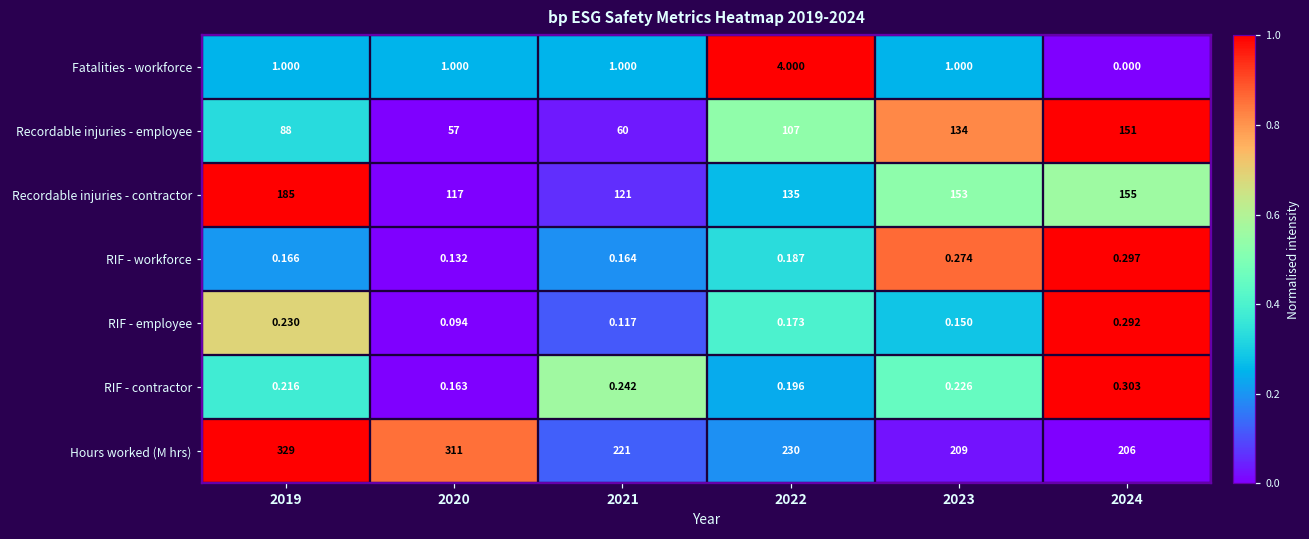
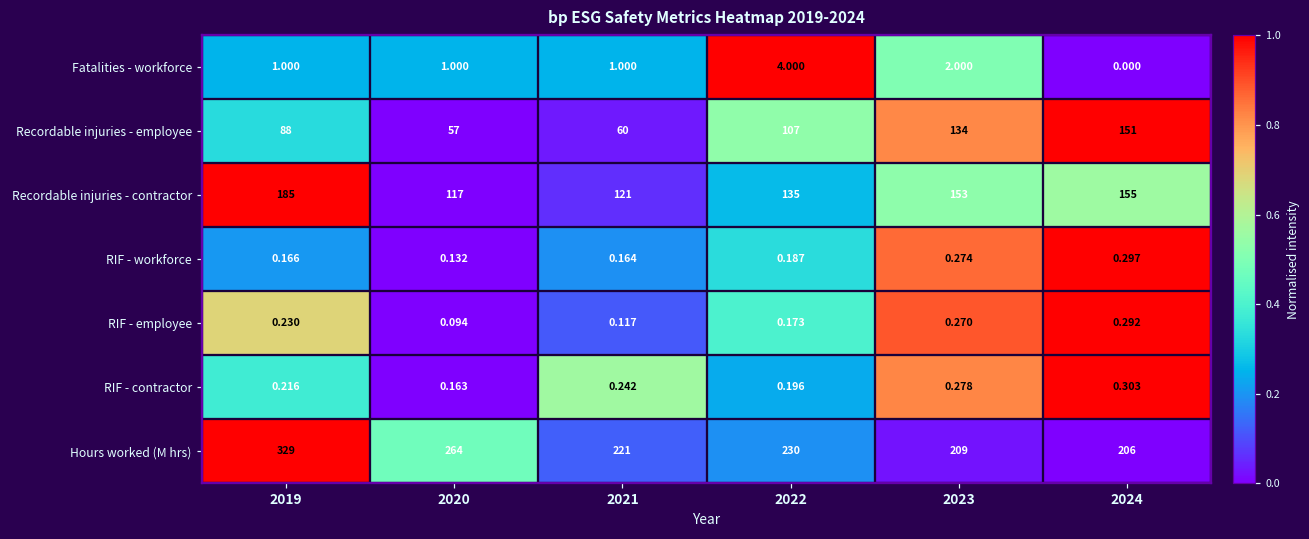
  {
    "Fatalities - workforce": {
      "2019": 1.000,
      "2020": 1.000,
      "2021": 1.000,
      "2022": 4.000,
-     "2023": 1.000,
+     "2023": 2.000,
      "2024": 0.000
    },
    "Recordable injuries - employee": {
      "2019": 88,
      "2020": 57,
      "2021": 60,
      "2022": 107,
      "2023": 134,
      "2024": 151
    },
    "Recordable injuries - contractor": {
      "2019": 185,
      "2020": 117,
      "2021": 121,
      "2022": 135,
      "2023": 153,
      "2024": 155
    },
    "RIF - workforce": {
      "2019": 0.166,
      "2020": 0.132,
      "2021": 0.164,
      "2022": 0.187,
      "2023": 0.274,
      "2024": 0.297
    },
    "RIF - employee": {
      "2019": 0.230,
      "2020": 0.094,
      "2021": 0.117,
      "2022": 0.173,
-     "2023": 0.150,
+     "2023": 0.270,
      "2024": 0.292
    },
    "RIF - contractor": {
      "2019": 0.216,
      "2020": 0.163,
      "2021": 0.242,
      "2022": 0.196,
-     "2023": 0.226,
+     "2023": 0.278,
      "2024": 0.303
    },
    "Hours worked (M hrs)": {
      "2019": 329,
-     "2020": 311,
+     "2020": 264,
      "2021": 221,
      "2022": 230,
      "2023": 209,
      "2024": 206
    }
  }
